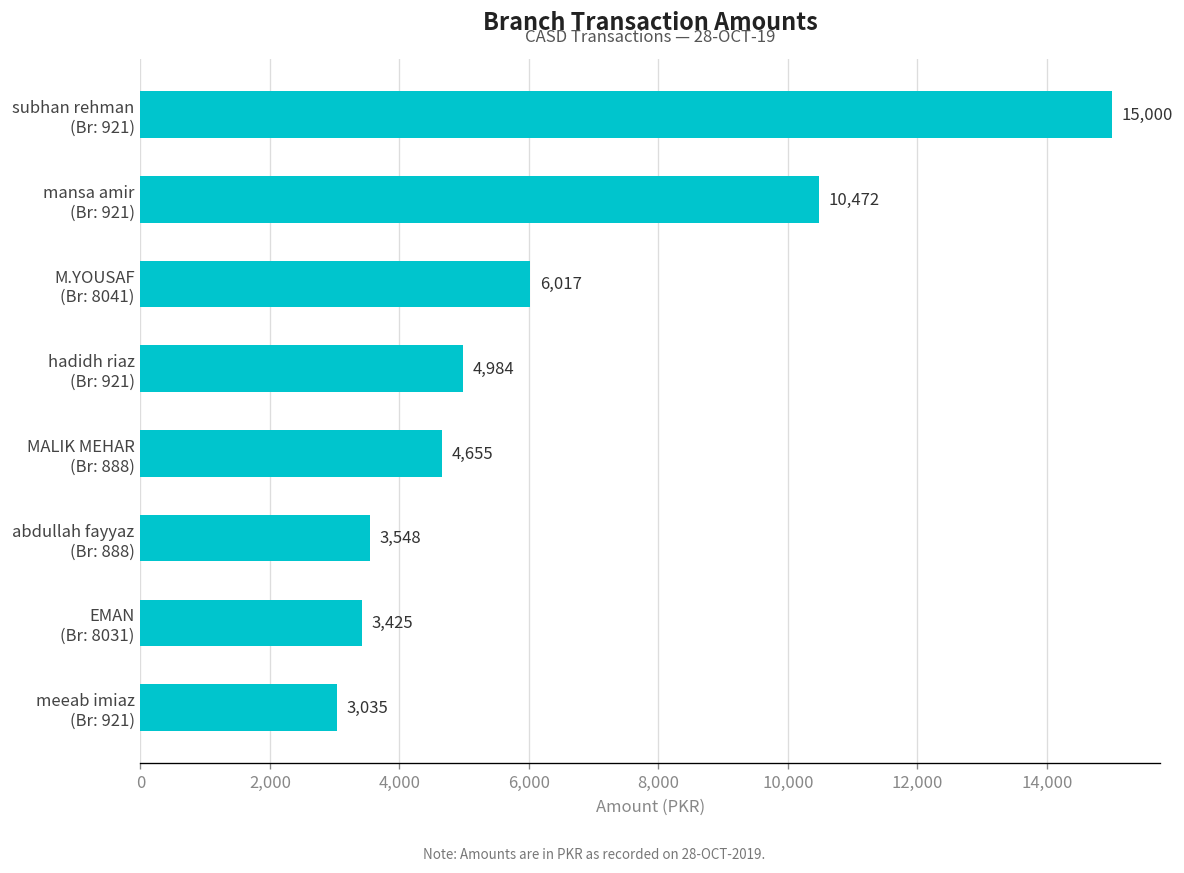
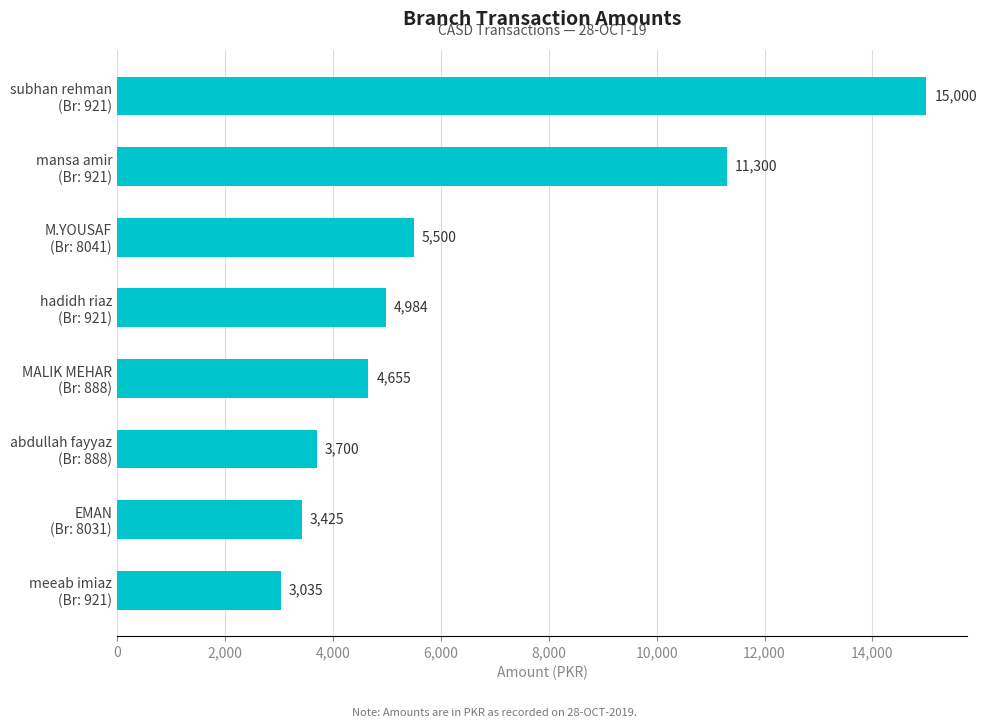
  {
    "subhan rehman (Br: 921)": "15,000",
-   "mansa amir (Br: 921)": "10,472",
-   "M.YOUSAF (Br: 8041)": "6,017",
+   "mansa amir (Br: 921)": "11,300",
+   "M.YOUSAF (Br: 8041)": "5,500",
    "hadidh riaz (Br: 921)": "4,984",
    "MALIK MEHAR (Br: 888)": "4,655",
-   "abdullah fayyaz (Br: 888)": "3,548",
+   "abdullah fayyaz (Br: 888)": "3,700",
    "EMAN (Br: 8031)": "3,425",
    "meeab imiaz (Br: 921)": "3,035"
  }
